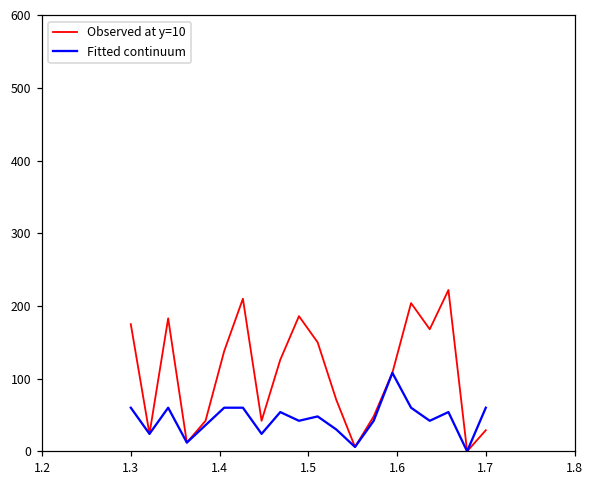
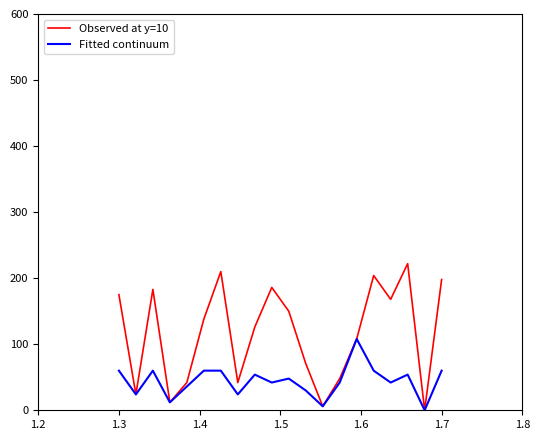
  {
    "Observed at y=10": {
      "1.3": 180,
-     "1.7": 30
+     "1.7": 200
    },
    "Fitted continuum": {
      "1.3": 60,
      "1.7": 60
    }
  }
